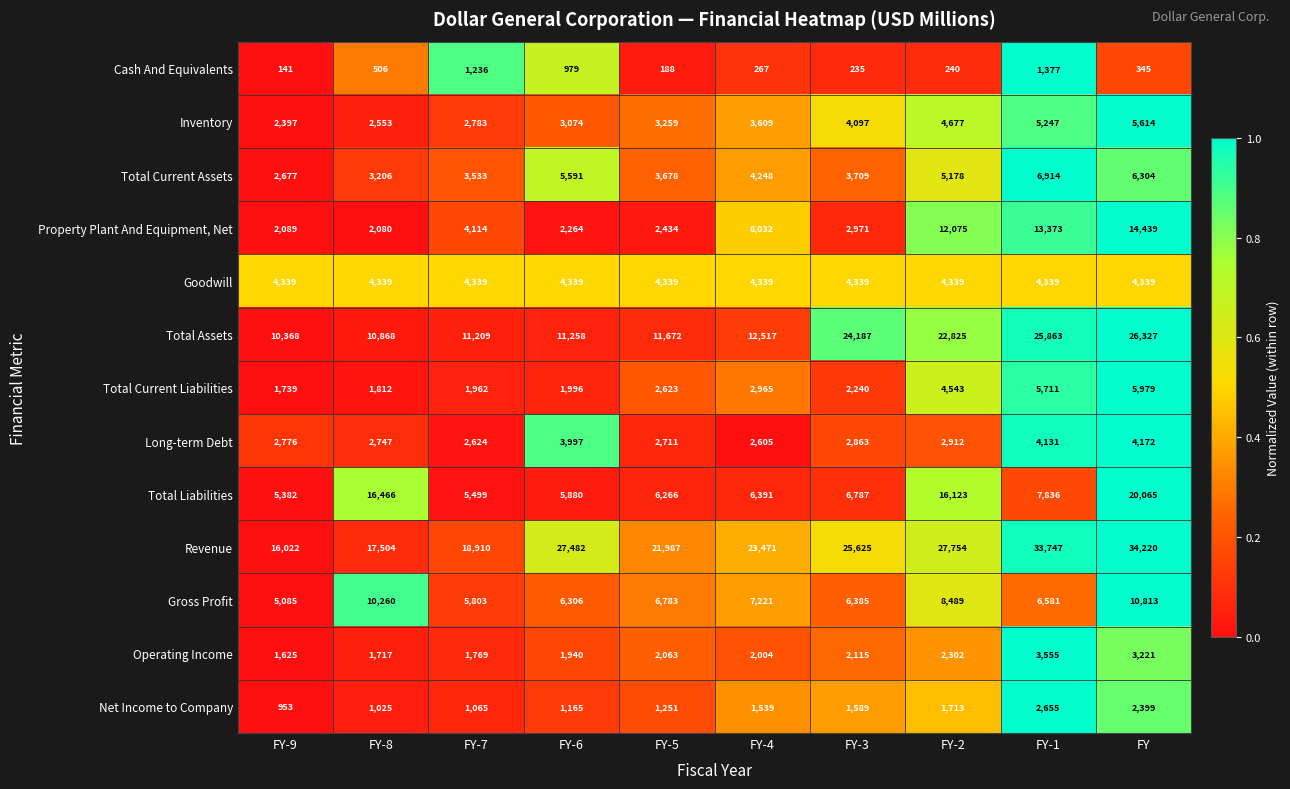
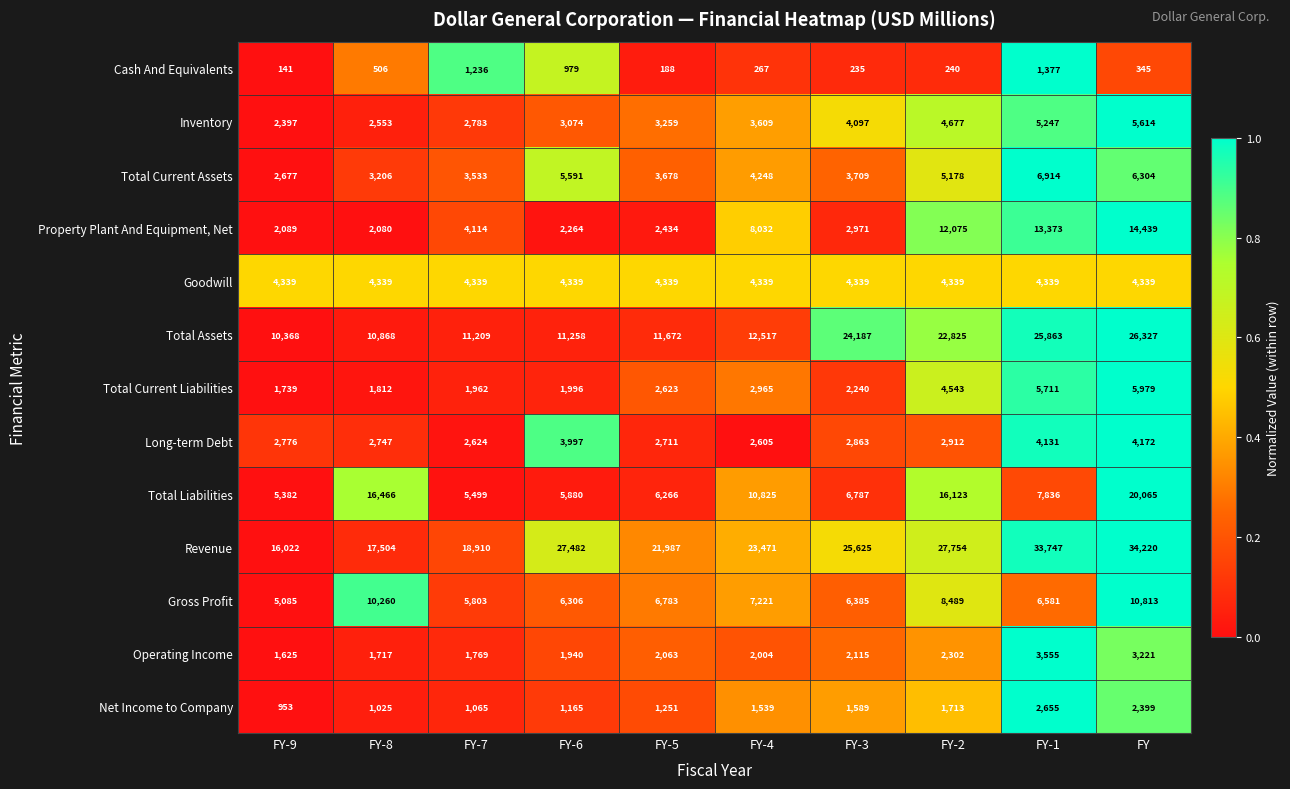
  {
    "Cash And Equivalents": {
      "FY-9": "141",
      "FY-8": "506",
      "FY-7": "1,236",
      "FY-6": "979",
      "FY-5": "188",
      "FY-4": "267",
      "FY-3": "235",
      "FY-2": "240",
      "FY-1": "1,377",
      "FY": "345"
    },
    "Inventory": {
      "FY-9": "2,397",
      "FY-8": "2,553",
      "FY-7": "2,783",
      "FY-6": "3,074",
      "FY-5": "3,259",
      "FY-4": "3,609",
      "FY-3": "4,097",
      "FY-2": "4,677",
      "FY-1": "5,247",
      "FY": "5,614"
    },
    "Total Current Assets": {
      "FY-9": "2,677",
      "FY-8": "3,206",
      "FY-7": "3,533",
      "FY-6": "5,591",
      "FY-5": "3,678",
      "FY-4": "4,248",
      "FY-3": "3,709",
      "FY-2": "5,178",
      "FY-1": "6,914",
      "FY": "6,304"
    },
    "Property Plant And Equipment, Net": {
      "FY-9": "2,089",
      "FY-8": "2,080",
      "FY-7": "4,114",
      "FY-6": "2,264",
      "FY-5": "2,434",
      "FY-4": "8,032",
      "FY-3": "2,971",
      "FY-2": "12,075",
      "FY-1": "13,373",
      "FY": "14,439"
    },
    "Goodwill": {
      "FY-9": "4,339",
      "FY-8": "4,339",
      "FY-7": "4,339",
      "FY-6": "4,339",
      "FY-5": "4,339",
      "FY-4": "4,339",
      "FY-3": "4,339",
      "FY-2": "4,339",
      "FY-1": "4,339",
      "FY": "4,339"
    },
    "Total Assets": {
      "FY-9": "10,368",
      "FY-8": "10,868",
      "FY-7": "11,209",
      "FY-6": "11,258",
      "FY-5": "11,672",
      "FY-4": "12,517",
      "FY-3": "24,187",
      "FY-2": "22,825",
      "FY-1": "25,863",
      "FY": "26,327"
    },
    "Total Current Liabilities": {
      "FY-9": "1,739",
      "FY-8": "1,812",
      "FY-7": "1,962",
      "FY-6": "1,996",
      "FY-5": "2,623",
      "FY-4": "2,965",
      "FY-3": "2,240",
      "FY-2": "4,543",
      "FY-1": "5,711",
      "FY": "5,979"
    },
    "Long-term Debt": {
      "FY-9": "2,776",
      "FY-8": "2,747",
      "FY-7": "2,624",
      "FY-6": "3,997",
      "FY-5": "2,711",
      "FY-4": "2,605",
      "FY-3": "2,863",
      "FY-2": "2,912",
      "FY-1": "4,131",
      "FY": "4,172"
    },
    "Total Liabilities": {
      "FY-9": "5,382",
      "FY-8": "16,466",
      "FY-7": "5,499",
      "FY-6": "5,880",
      "FY-5": "6,266",
-     "FY-4": "6,391",
+     "FY-4": "10,825",
      "FY-3": "6,787",
      "FY-2": "16,123",
      "FY-1": "7,836",
      "FY": "20,065"
    },
    "Revenue": {
      "FY-9": "16,022",
      "FY-8": "17,504",
      "FY-7": "18,910",
      "FY-6": "27,482",
      "FY-5": "21,987",
      "FY-4": "23,471",
      "FY-3": "25,625",
      "FY-2": "27,754",
      "FY-1": "33,747",
      "FY": "34,220"
    },
    "Gross Profit": {
      "FY-9": "5,085",
      "FY-8": "10,260",
      "FY-7": "5,803",
      "FY-6": "6,306",
      "FY-5": "6,783",
      "FY-4": "7,221",
      "FY-3": "6,385",
      "FY-2": "8,489",
      "FY-1": "6,581",
      "FY": "10,813"
    },
    "Operating Income": {
      "FY-9": "1,625",
      "FY-8": "1,717",
      "FY-7": "1,769",
      "FY-6": "1,940",
      "FY-5": "2,063",
      "FY-4": "2,004",
      "FY-3": "2,115",
      "FY-2": "2,302",
      "FY-1": "3,555",
      "FY": "3,221"
    },
    "Net Income to Company": {
      "FY-9": "953",
      "FY-8": "1,025",
      "FY-7": "1,065",
      "FY-6": "1,165",
      "FY-5": "1,251",
      "FY-4": "1,539",
      "FY-3": "1,589",
      "FY-2": "1,713",
      "FY-1": "2,655",
      "FY": "2,399"
    }
  }
